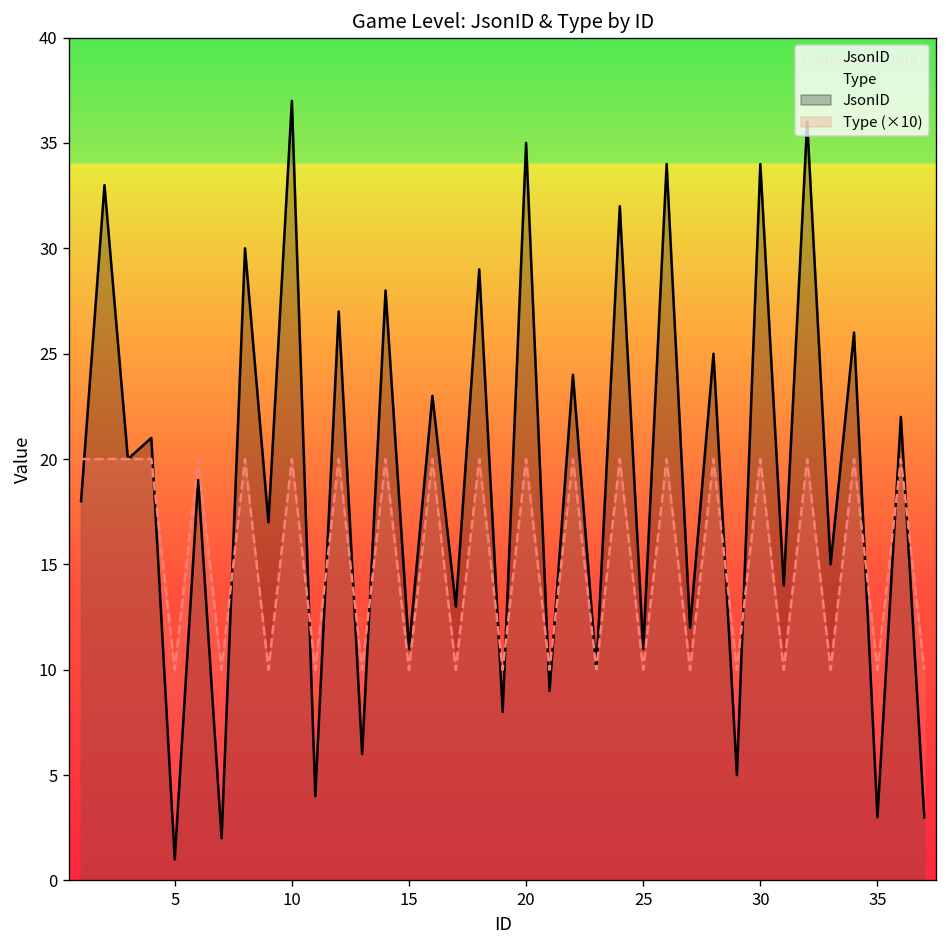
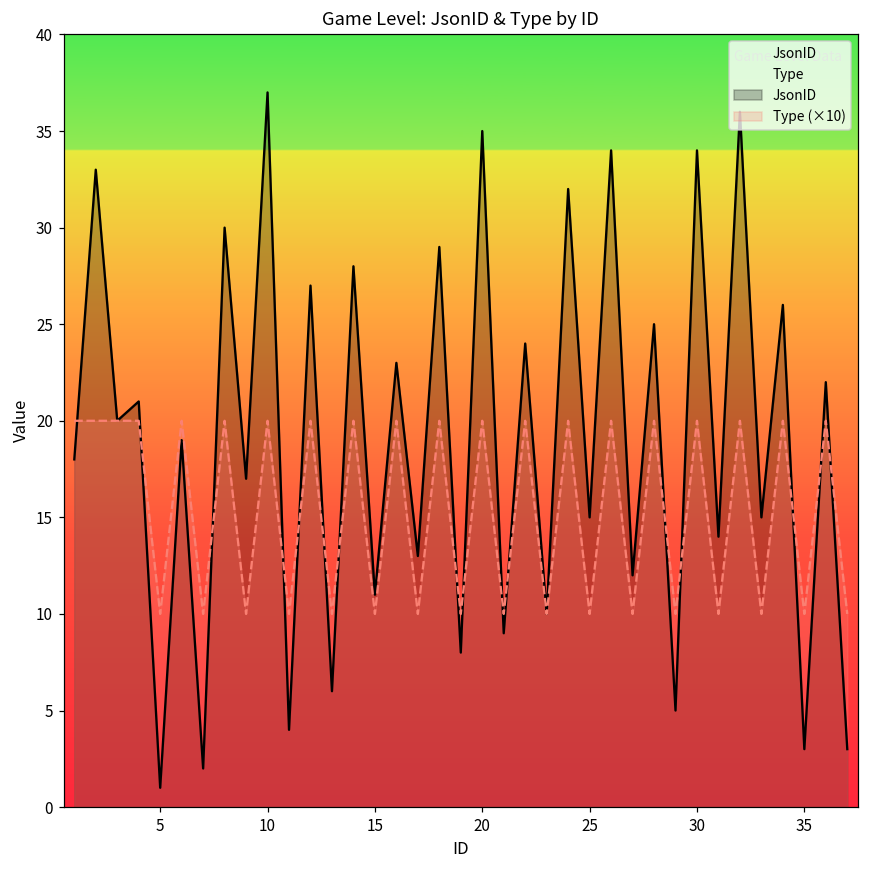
  {
    "JsonID": {
      "5": 1,
      "10": 37,
      "15": 11,
      "20": 35,
-     "25": 11,
+     "25": 15,
      "30": 34,
      "35": 3
    },
    "Type (×10)": {
      "5": 10,
      "10": 20,
      "15": 10,
      "20": 20,
      "25": 10,
      "30": 20,
      "35": 10
    }
  }
